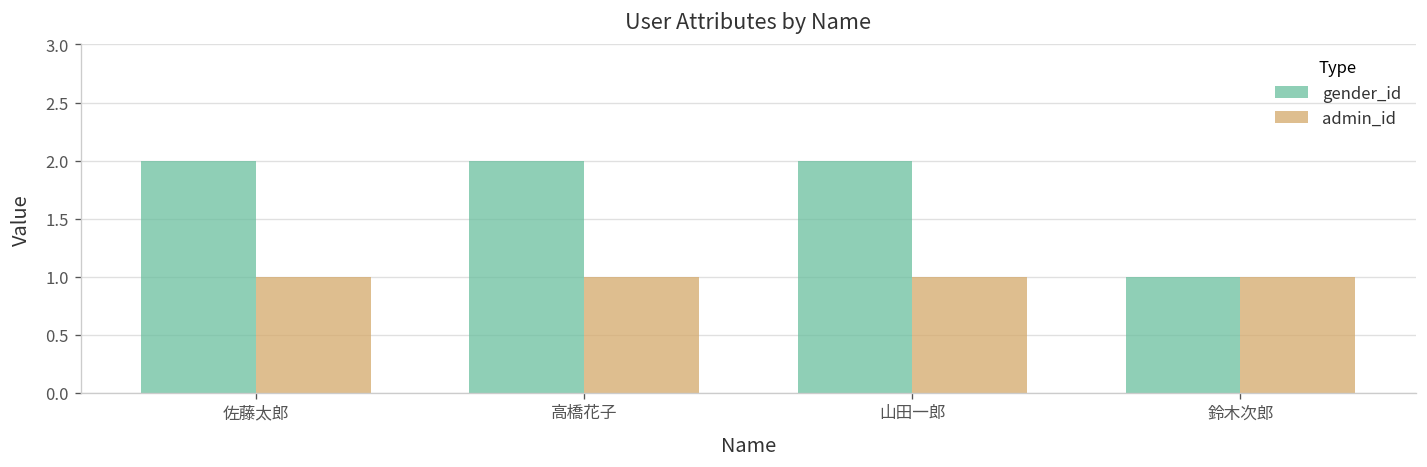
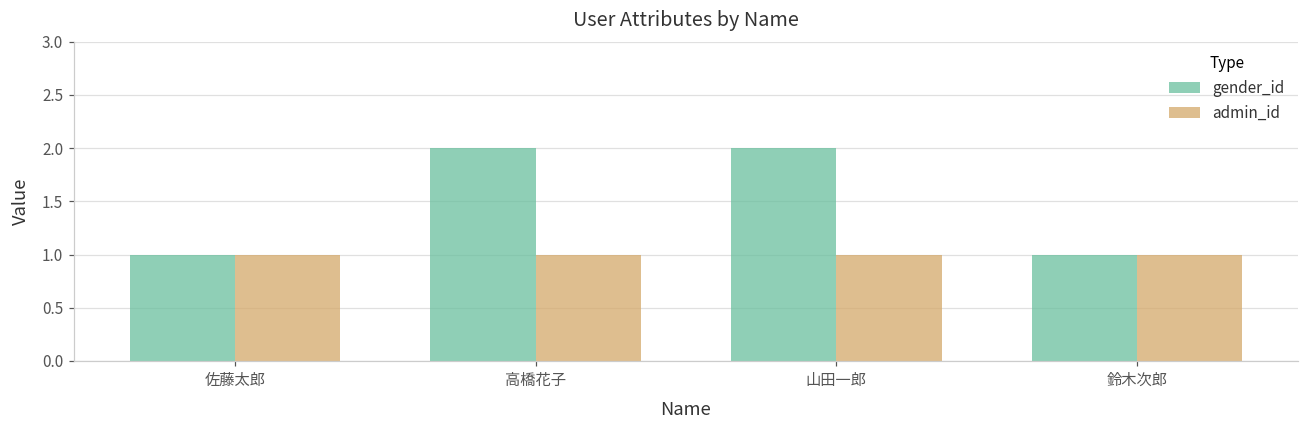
  {
    "gender_id": {
-     "佐藤太郎": 2,
+     "佐藤太郎": 1,
      "高橋花子": 2,
      "山田一郎": 2,
      "鈴木次郎": 1
    },
    "admin_id": {
      "佐藤太郎": 1,
      "高橋花子": 1,
      "山田一郎": 1,
      "鈴木次郎": 1
    }
  }
